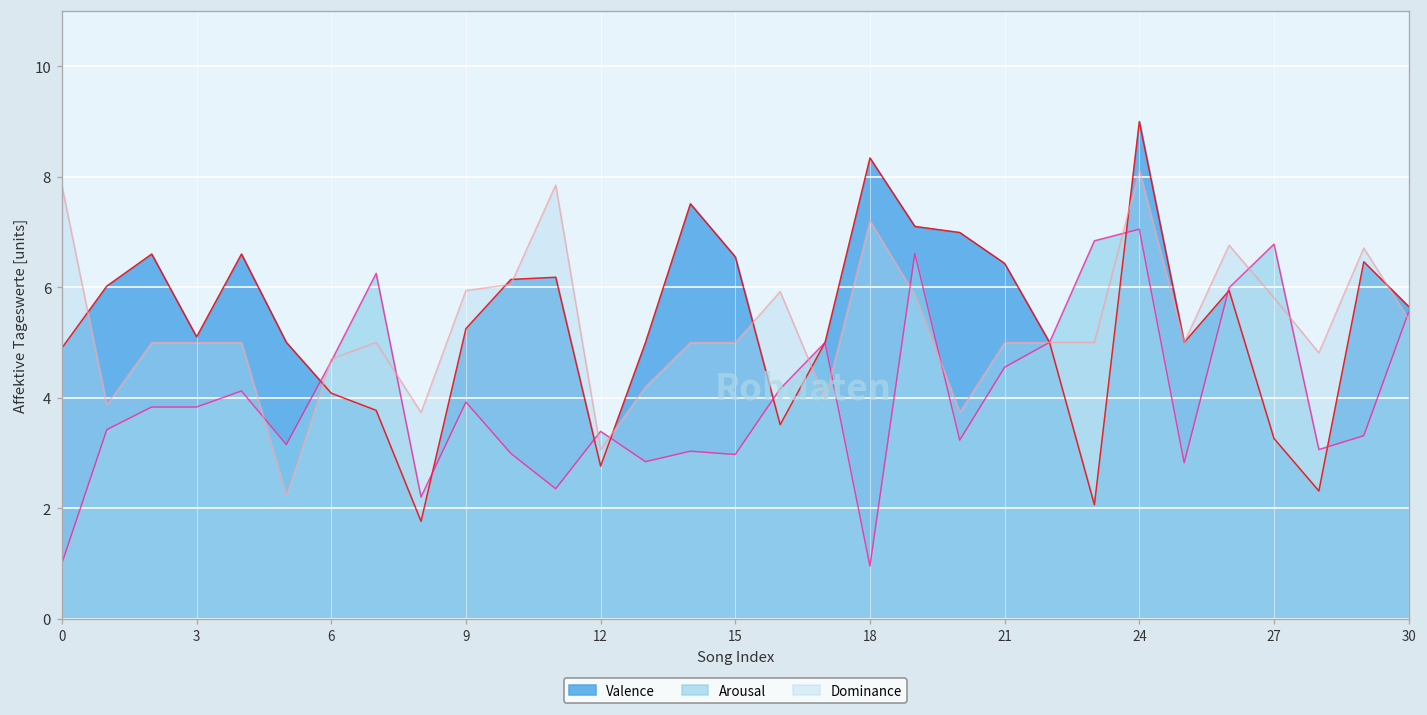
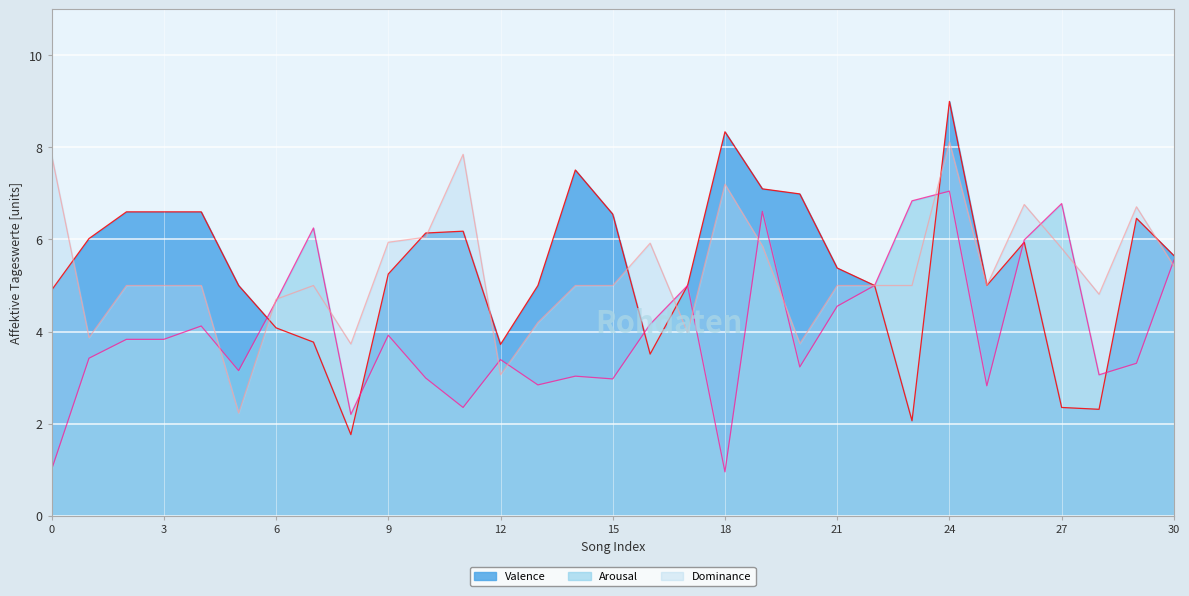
  {
    "Valence": {
      "0": 4.9,
-     "3": 5.1,
+     "3": 6.6,
      "6": 4.1,
      "9": 5.3,
-     "12": 2.8,
+     "12": 3.7,
      "15": 6.6,
      "18": 8.3,
-     "21": 6.4,
+     "21": 5.4,
      "24": 9.0,
-     "27": 3.3,
+     "27": 2.4,
      "30": 5.7
    }
  }
